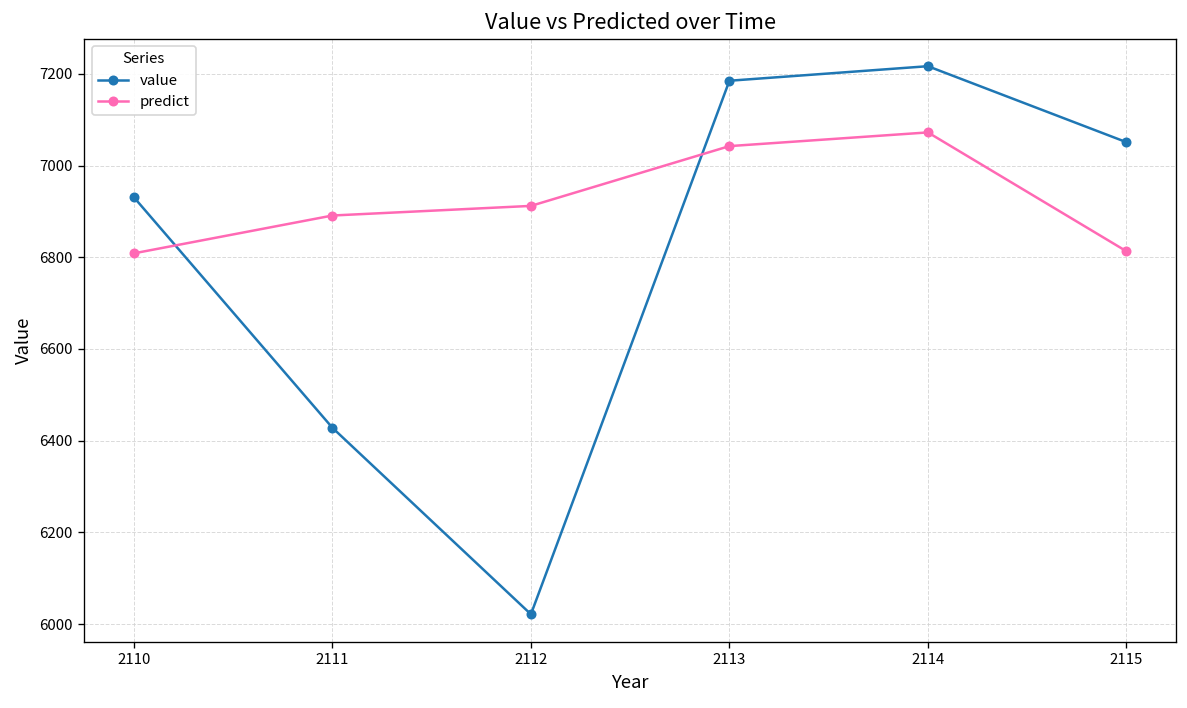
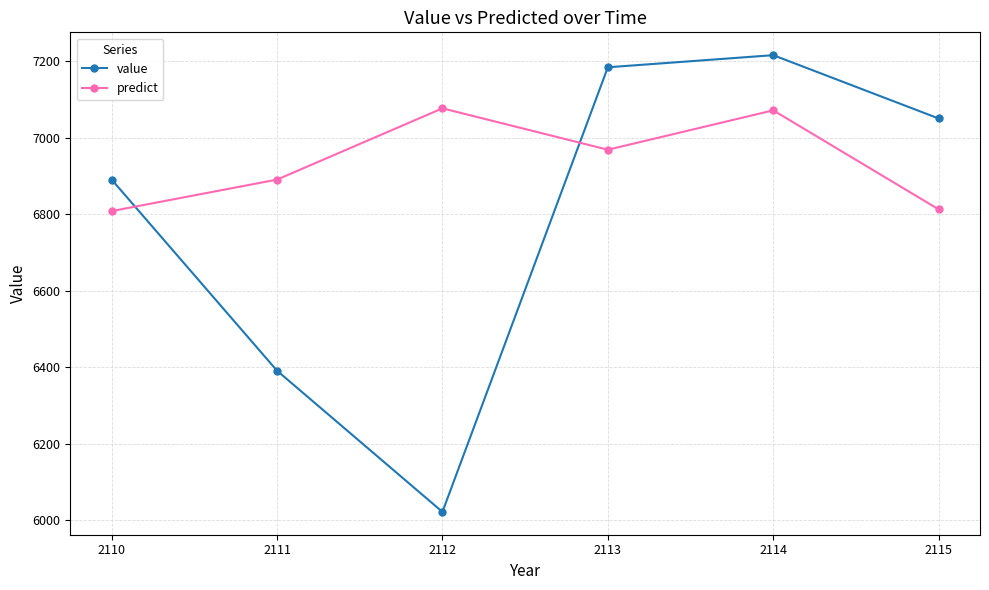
  {
    "value": {
-     "2110": 6930,
-     "2111": 6430,
+     "2110": 6890,
+     "2111": 6390,
      "2112": 6020,
      "2113": 7180,
      "2114": 7220,
      "2115": 7050
    },
    "predict": {
      "2110": 6810,
      "2111": 6890,
-     "2112": 6910,
-     "2113": 7040,
+     "2112": 7080,
+     "2113": 6970,
      "2114": 7070,
      "2115": 6810
    }
  }
